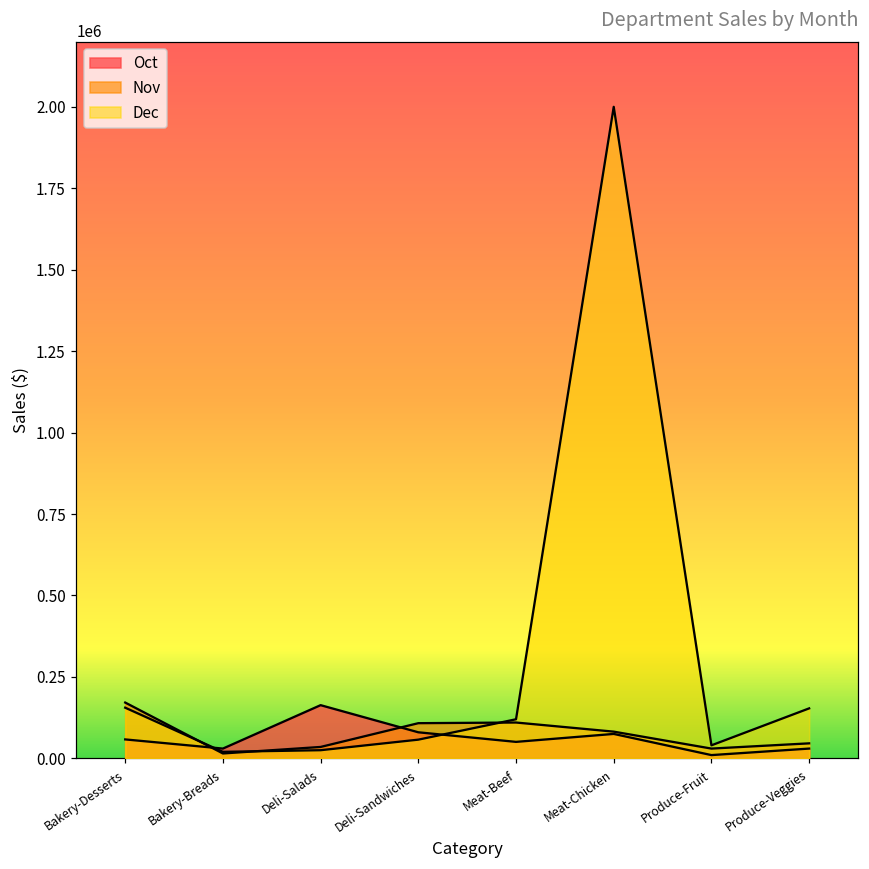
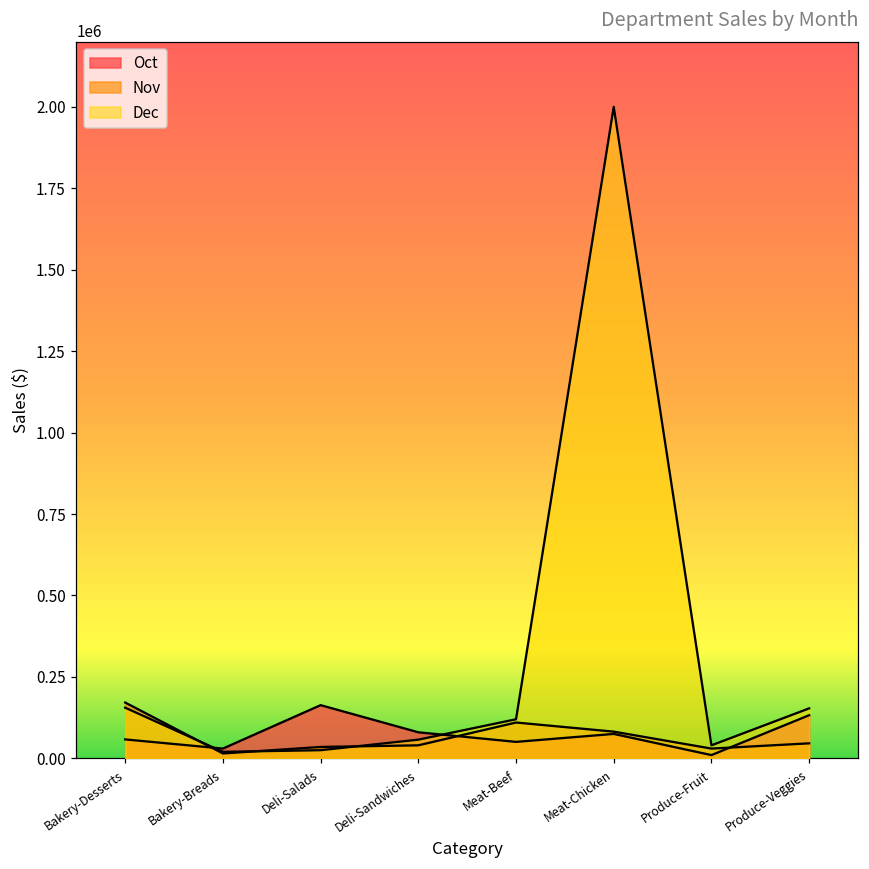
  {
    "Oct": {
      "Bakery-Desserts": 60000,
      "Bakery-Breads": 30000,
      "Deli-Salads": 160000,
      "Deli-Sandwiches": 80000,
      "Meat-Beef": 50000,
      "Produce-Fruit": 10000,
-     "Produce-Veggies": 30000
+     "Produce-Veggies": 130000
    },
    "Nov": {
      "Bakery-Desserts": 170000,
      "Deli-Salads": 40000,
-     "Deli-Sandwiches": 110000,
+     "Deli-Sandwiches": 40000,
      "Meat-Beef": 110000,
      "Produce-Fruit": 30000,
      "Produce-Veggies": 50000
    },
    "Dec": {
      "Bakery-Desserts": 160000,
      "Deli-Salads": 30000,
      "Deli-Sandwiches": 60000,
      "Meat-Beef": 120000,
      "Meat-Chicken": 2000000,
      "Produce-Fruit": 40000,
      "Produce-Veggies": 150000
    }
  }
